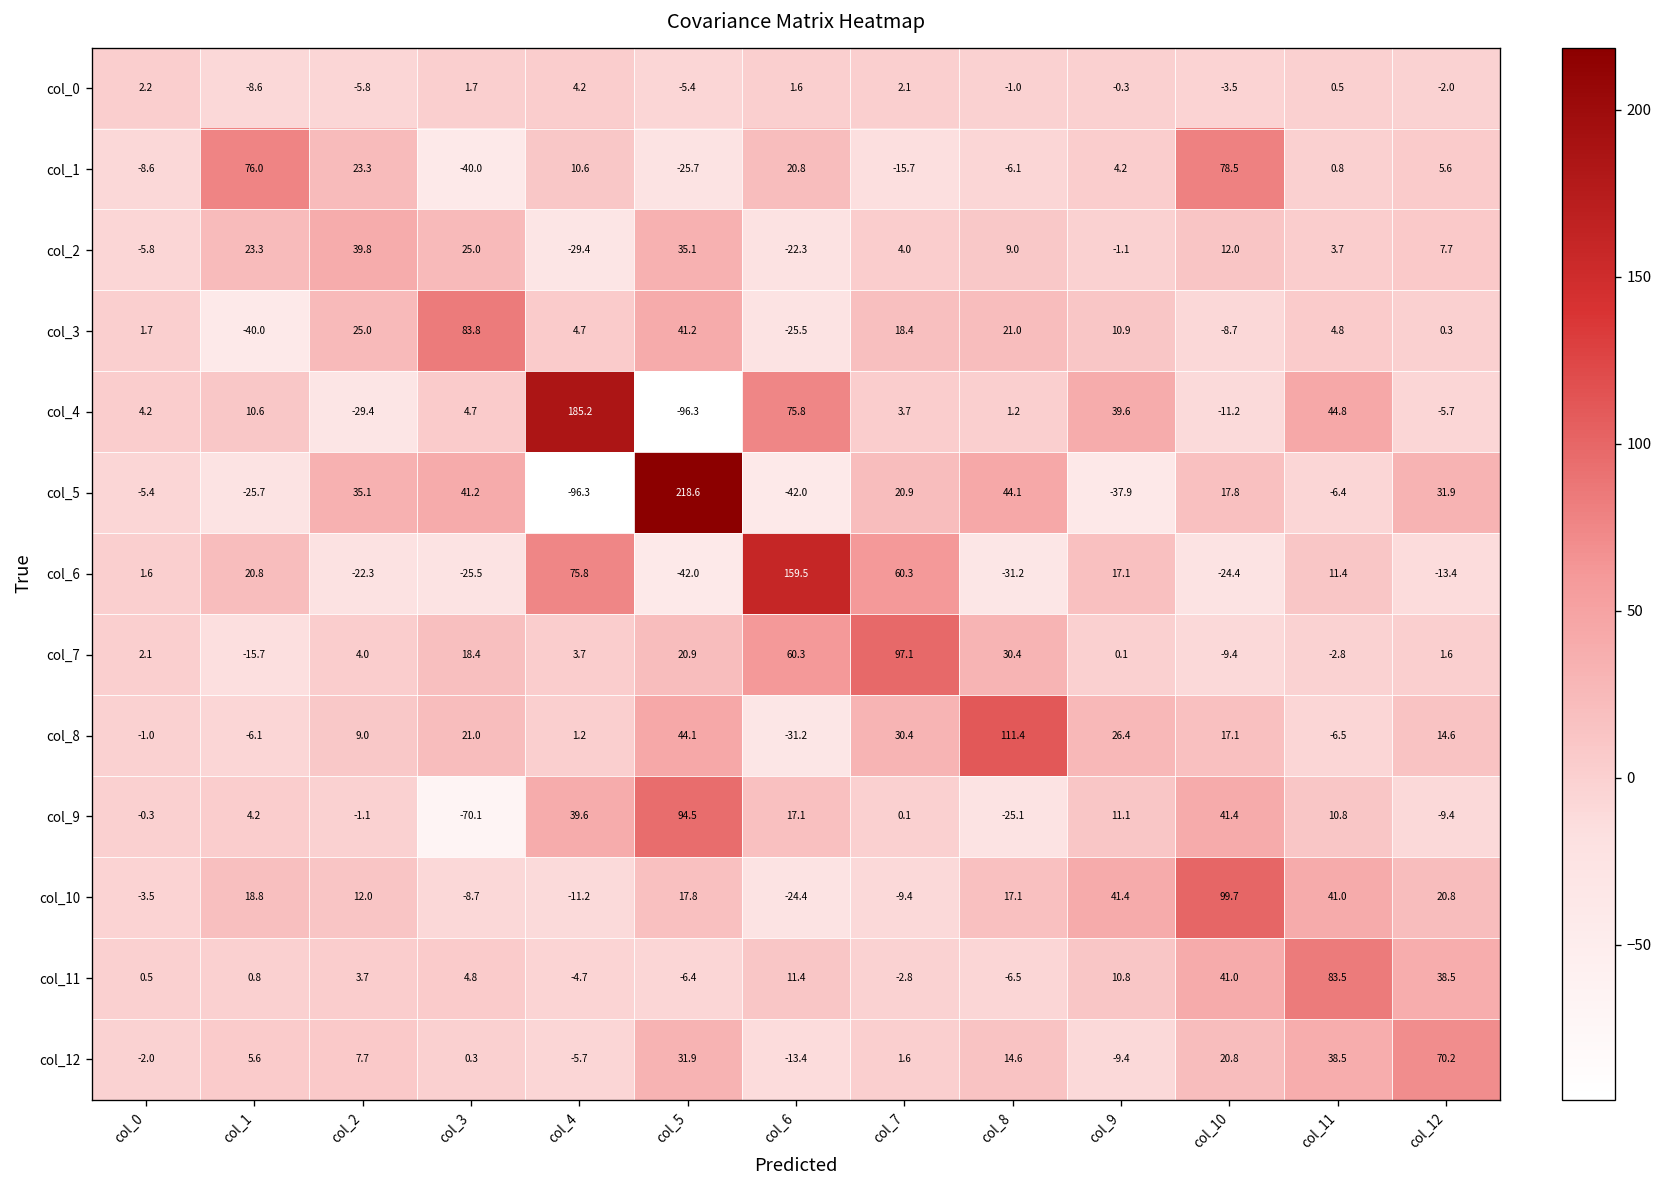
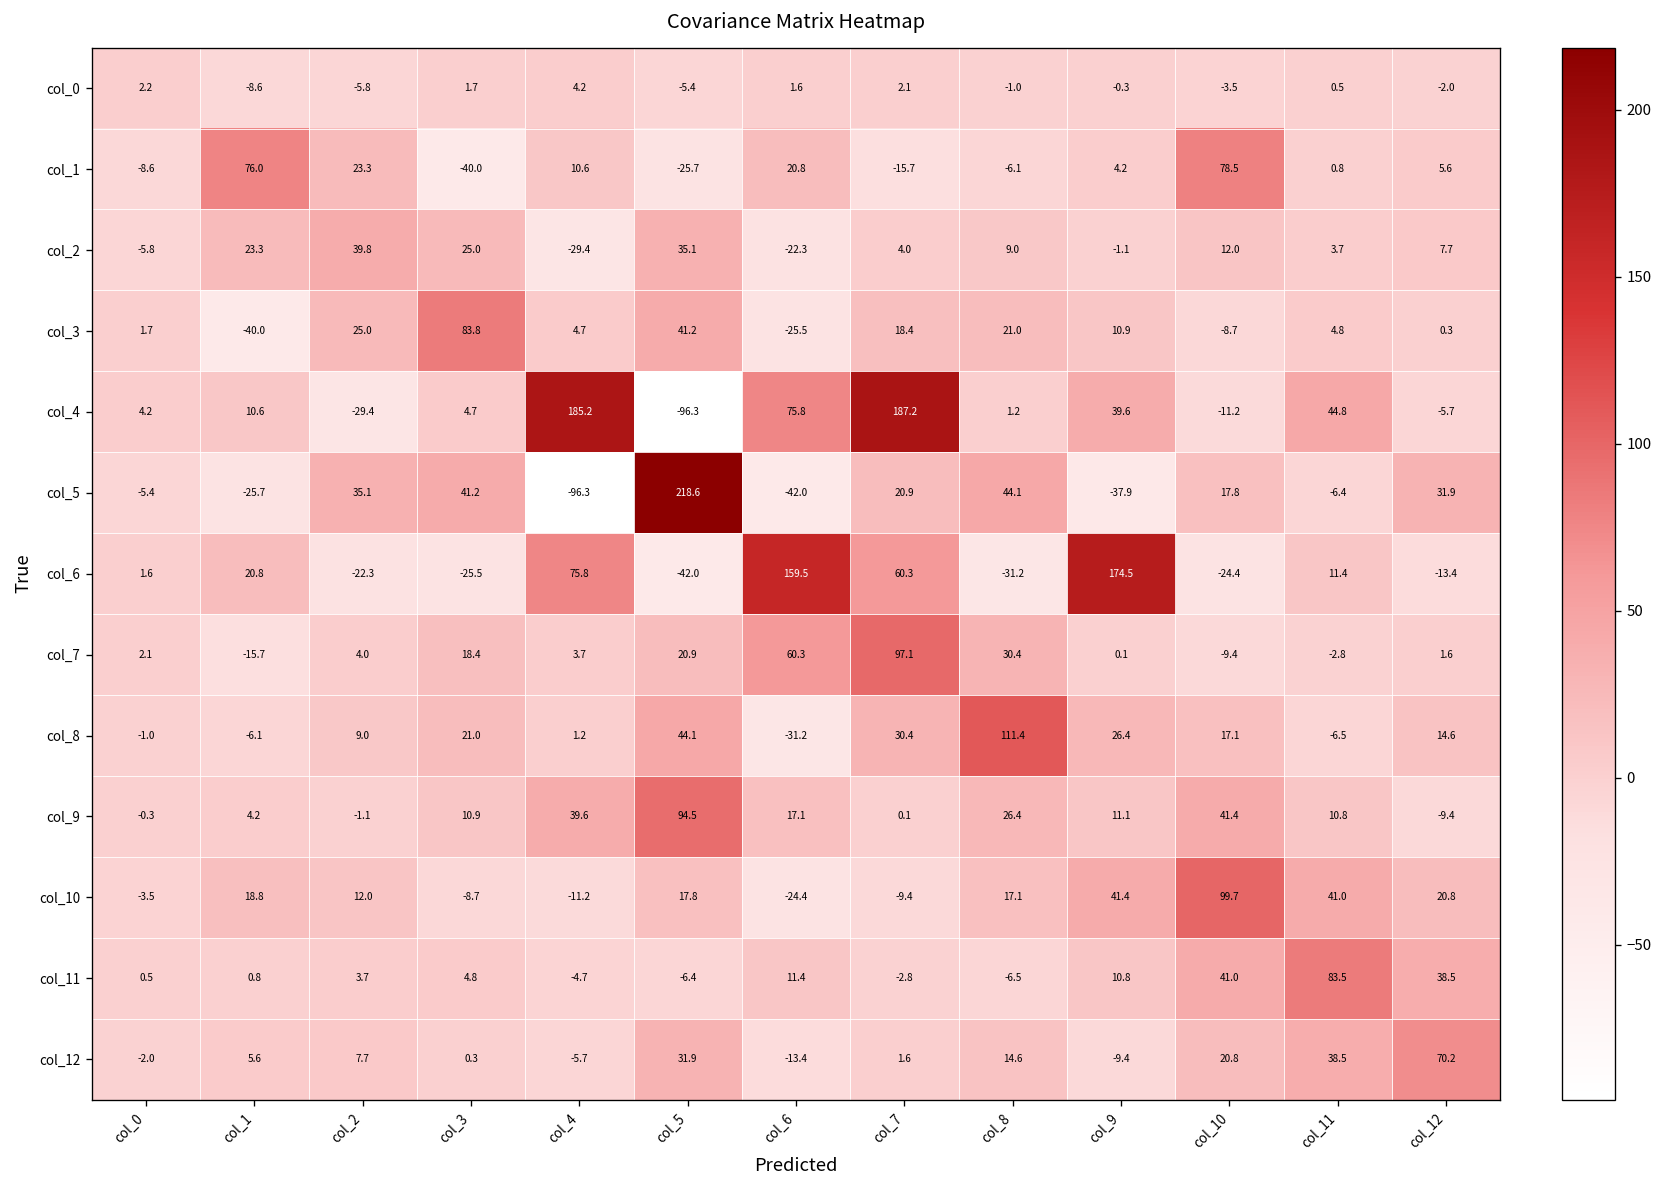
  {
    "col_0": {
      "col_0": 2.2,
      "col_1": -8.6,
      "col_2": -5.8,
      "col_3": 1.7,
      "col_4": 4.2,
      "col_5": -5.4,
      "col_6": 1.6,
      "col_7": 2.1,
      "col_8": -1.0,
      "col_9": -0.3,
      "col_10": -3.5,
      "col_11": 0.5,
      "col_12": -2.0
    },
    "col_1": {
      "col_0": -8.6,
      "col_1": 76.0,
      "col_2": 23.3,
      "col_3": -40.0,
      "col_4": 10.6,
      "col_5": -25.7,
      "col_6": 20.8,
      "col_7": -15.7,
      "col_8": -6.1,
      "col_9": 4.2,
      "col_10": 78.5,
      "col_11": 0.8,
      "col_12": 5.6
    },
    "col_2": {
      "col_0": -5.8,
      "col_1": 23.3,
      "col_2": 39.8,
      "col_3": 25.0,
      "col_4": -29.4,
      "col_5": 35.1,
      "col_6": -22.3,
      "col_7": 4.0,
      "col_8": 9.0,
      "col_9": -1.1,
      "col_10": 12.0,
      "col_11": 3.7,
      "col_12": 7.7
    },
    "col_3": {
      "col_0": 1.7,
      "col_1": -40.0,
      "col_2": 25.0,
      "col_3": 83.8,
      "col_4": 4.7,
      "col_5": 41.2,
      "col_6": -25.5,
      "col_7": 18.4,
      "col_8": 21.0,
      "col_9": 10.9,
      "col_10": -8.7,
      "col_11": 4.8,
      "col_12": 0.3
    },
    "col_4": {
      "col_0": 4.2,
      "col_1": 10.6,
      "col_2": -29.4,
      "col_3": 4.7,
      "col_4": 185.2,
      "col_5": -96.3,
      "col_6": 75.8,
-     "col_7": 3.7,
+     "col_7": 187.2,
      "col_8": 1.2,
      "col_9": 39.6,
      "col_10": -11.2,
      "col_11": 44.8,
      "col_12": -5.7
    },
    "col_5": {
      "col_0": -5.4,
      "col_1": -25.7,
      "col_2": 35.1,
      "col_3": 41.2,
      "col_4": -96.3,
      "col_5": 218.6,
      "col_6": -42.0,
      "col_7": 20.9,
      "col_8": 44.1,
      "col_9": -37.9,
      "col_10": 17.8,
      "col_11": -6.4,
      "col_12": 31.9
    },
    "col_6": {
      "col_0": 1.6,
      "col_1": 20.8,
      "col_2": -22.3,
      "col_3": -25.5,
      "col_4": 75.8,
      "col_5": -42.0,
      "col_6": 159.5,
      "col_7": 60.3,
      "col_8": -31.2,
-     "col_9": 17.1,
+     "col_9": 174.5,
      "col_10": -24.4,
      "col_11": 11.4,
      "col_12": -13.4
    },
    "col_7": {
      "col_0": 2.1,
      "col_1": -15.7,
      "col_2": 4.0,
      "col_3": 18.4,
      "col_4": 3.7,
      "col_5": 20.9,
      "col_6": 60.3,
      "col_7": 97.1,
      "col_8": 30.4,
      "col_9": 0.1,
      "col_10": -9.4,
      "col_11": -2.8,
      "col_12": 1.6
    },
    "col_8": {
      "col_0": -1.0,
      "col_1": -6.1,
      "col_2": 9.0,
      "col_3": 21.0,
      "col_4": 1.2,
      "col_5": 44.1,
      "col_6": -31.2,
      "col_7": 30.4,
      "col_8": 111.4,
      "col_9": 26.4,
      "col_10": 17.1,
      "col_11": -6.5,
      "col_12": 14.6
    },
    "col_9": {
      "col_0": -0.3,
      "col_1": 4.2,
      "col_2": -1.1,
-     "col_3": -70.1,
+     "col_3": 10.9,
      "col_4": 39.6,
      "col_5": 94.5,
      "col_6": 17.1,
      "col_7": 0.1,
-     "col_8": -25.1,
+     "col_8": 26.4,
      "col_9": 11.1,
      "col_10": 41.4,
      "col_11": 10.8,
      "col_12": -9.4
    },
    "col_10": {
      "col_0": -3.5,
      "col_1": 18.8,
      "col_2": 12.0,
      "col_3": -8.7,
      "col_4": -11.2,
      "col_5": 17.8,
      "col_6": -24.4,
      "col_7": -9.4,
      "col_8": 17.1,
      "col_9": 41.4,
      "col_10": 99.7,
      "col_11": 41.0,
      "col_12": 20.8
    },
    "col_11": {
      "col_0": 0.5,
      "col_1": 0.8,
      "col_2": 3.7,
      "col_3": 4.8,
      "col_4": -4.7,
      "col_5": -6.4,
      "col_6": 11.4,
      "col_7": -2.8,
      "col_8": -6.5,
      "col_9": 10.8,
      "col_10": 41.0,
      "col_11": 83.5,
      "col_12": 38.5
    },
    "col_12": {
      "col_0": -2.0,
      "col_1": 5.6,
      "col_2": 7.7,
      "col_3": 0.3,
      "col_4": -5.7,
      "col_5": 31.9,
      "col_6": -13.4,
      "col_7": 1.6,
      "col_8": 14.6,
      "col_9": -9.4,
      "col_10": 20.8,
      "col_11": 38.5,
      "col_12": 70.2
    }
  }
